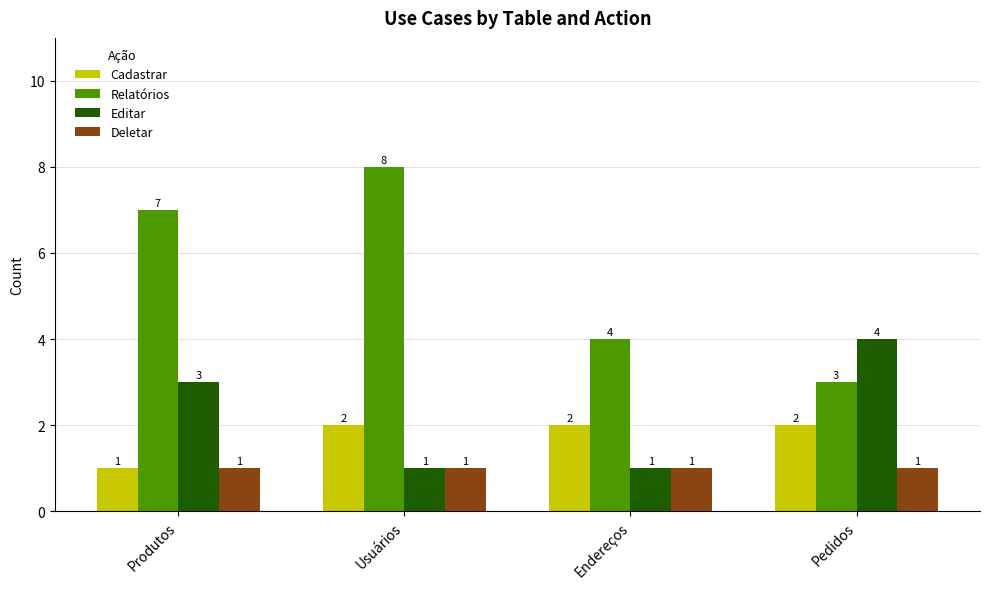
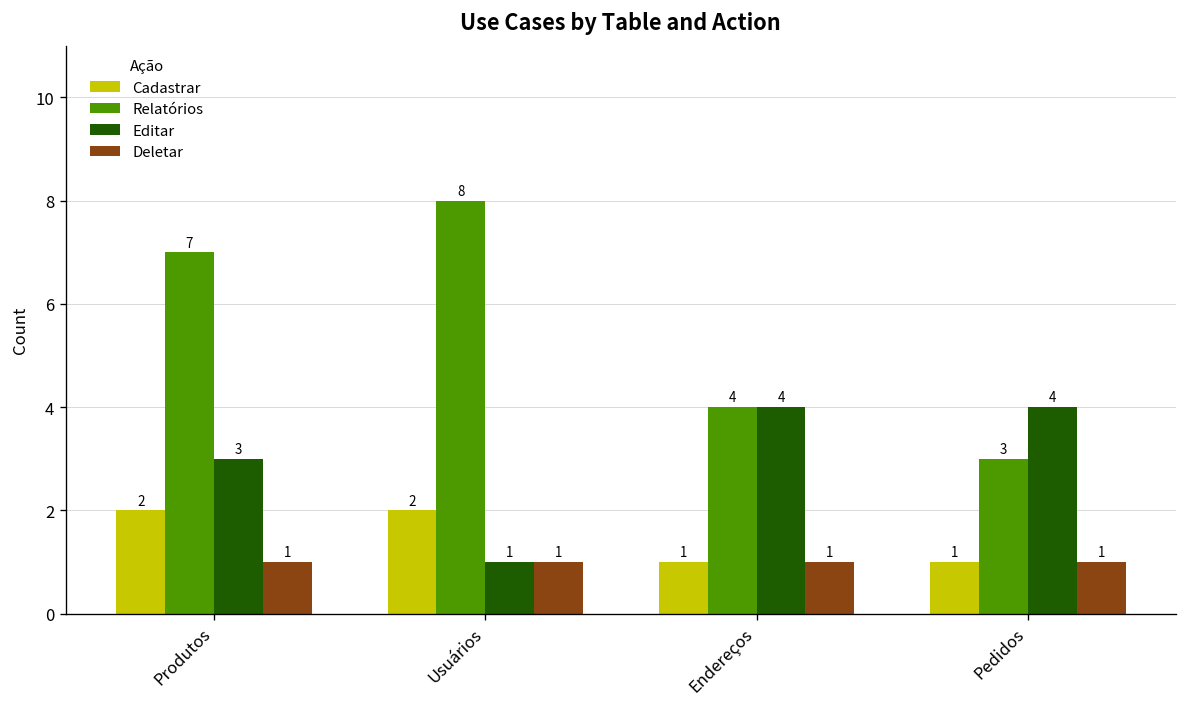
  {
    "Cadastrar": {
-     "Produtos": 1,
+     "Produtos": 2,
      "Usuários": 2,
-     "Endereços": 2,
-     "Pedidos": 2
+     "Endereços": 1,
+     "Pedidos": 1
    },
    "Relatórios": {
      "Produtos": 7,
      "Usuários": 8,
      "Endereços": 4,
      "Pedidos": 3
    },
    "Editar": {
      "Produtos": 3,
      "Usuários": 1,
-     "Endereços": 1,
+     "Endereços": 4,
      "Pedidos": 4
    },
    "Deletar": {
      "Produtos": 1,
      "Usuários": 1,
      "Endereços": 1,
      "Pedidos": 1
    }
  }
